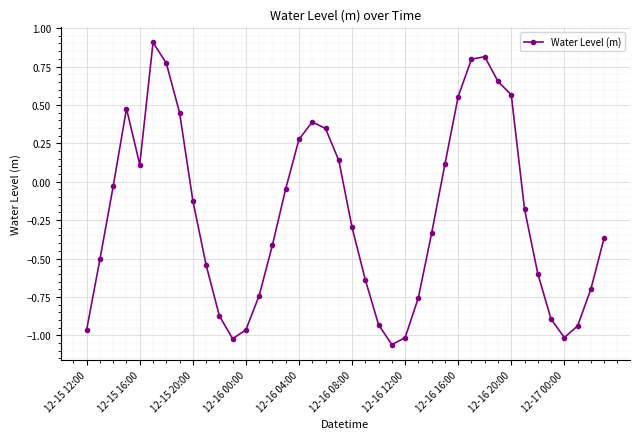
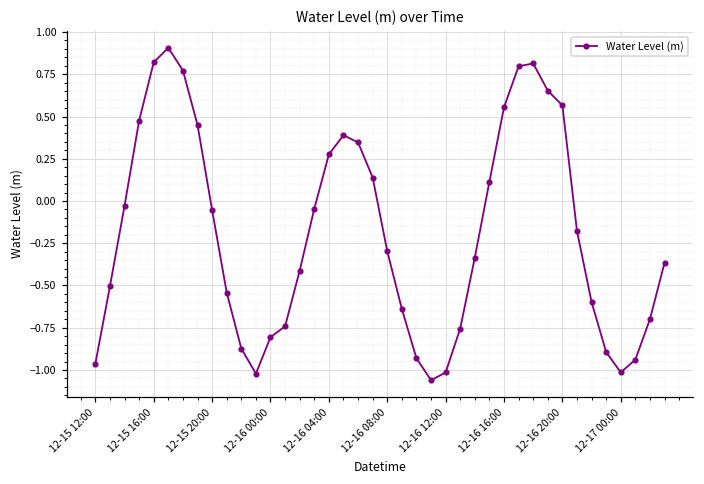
  {
    "12-15 12:00": -0.96,
-   "12-15 16:00": 0.11,
-   "12-15 20:00": -0.12,
-   "12-16 00:00": -0.96,
+   "12-15 16:00": 0.82,
+   "12-15 20:00": -0.05,
+   "12-16 00:00": -0.81,
    "12-16 04:00": 0.28,
    "12-16 08:00": -0.30,
    "12-16 12:00": -1.01,
    "12-16 16:00": 0.55,
    "12-16 20:00": 0.57,
    "12-17 00:00": -1.01
  }
